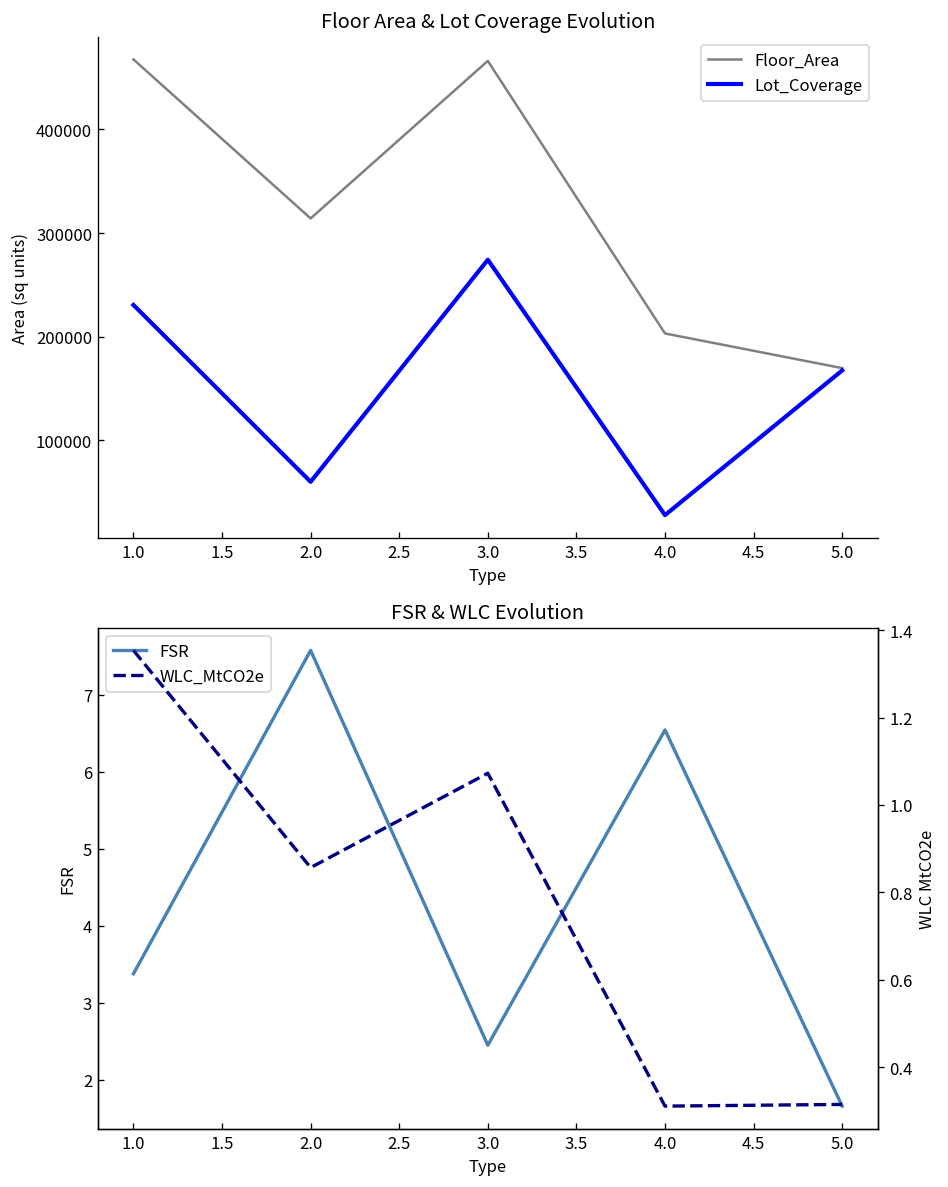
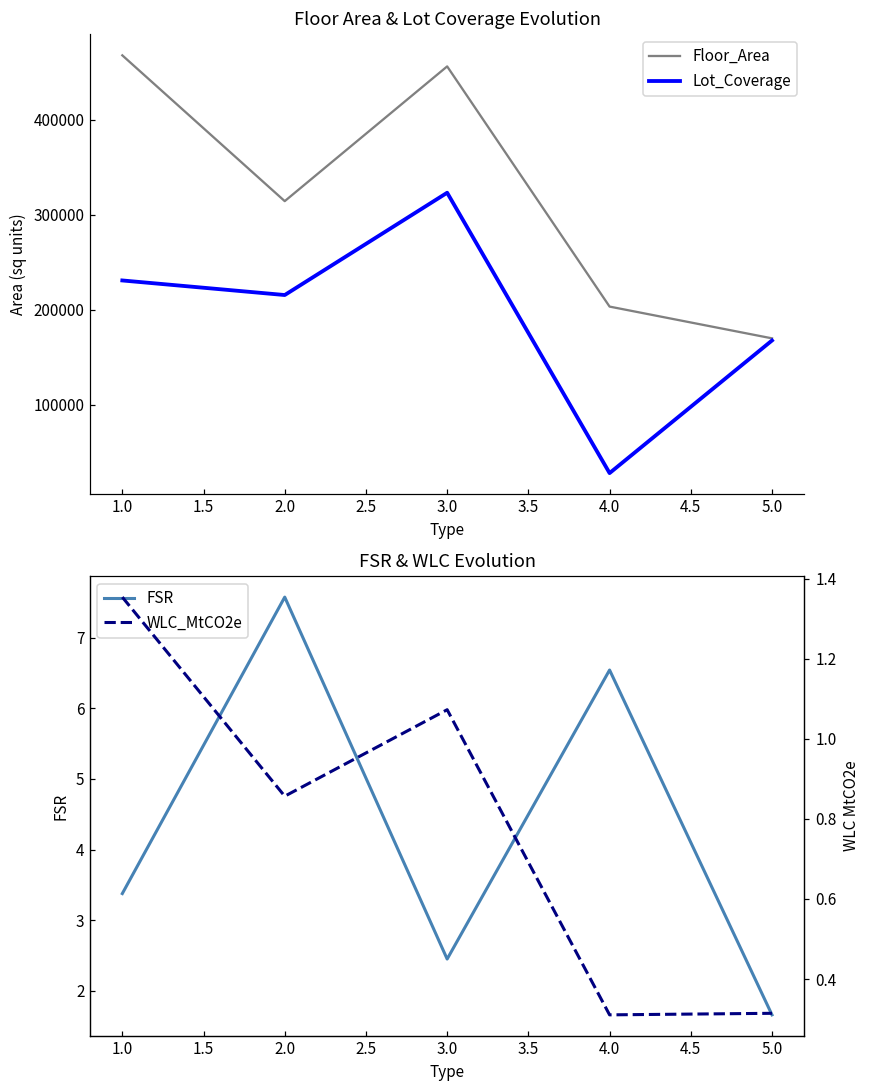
  {
    "Floor Area & Lot Coverage Evolution": {
      "Floor_Area": {
        "1.0": 470000,
        "2.0": 310000,
-       "3.0": 470000,
+       "3.0": 460000,
        "4.0": 200000
      },
      "Lot_Coverage": {
        "1.0": 230000,
-       "2.0": 60000,
-       "3.0": 270000,
+       "2.0": 220000,
+       "3.0": 320000,
        "4.0": 30000
      }
    }
  }
